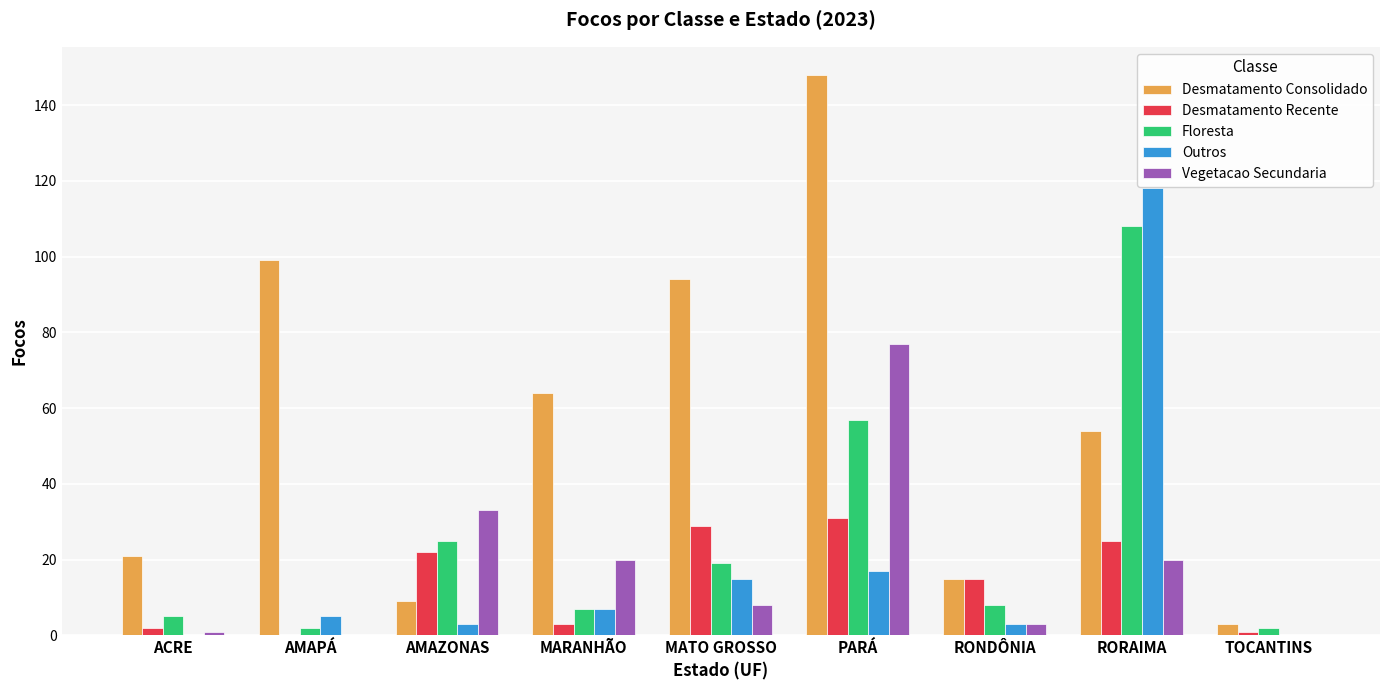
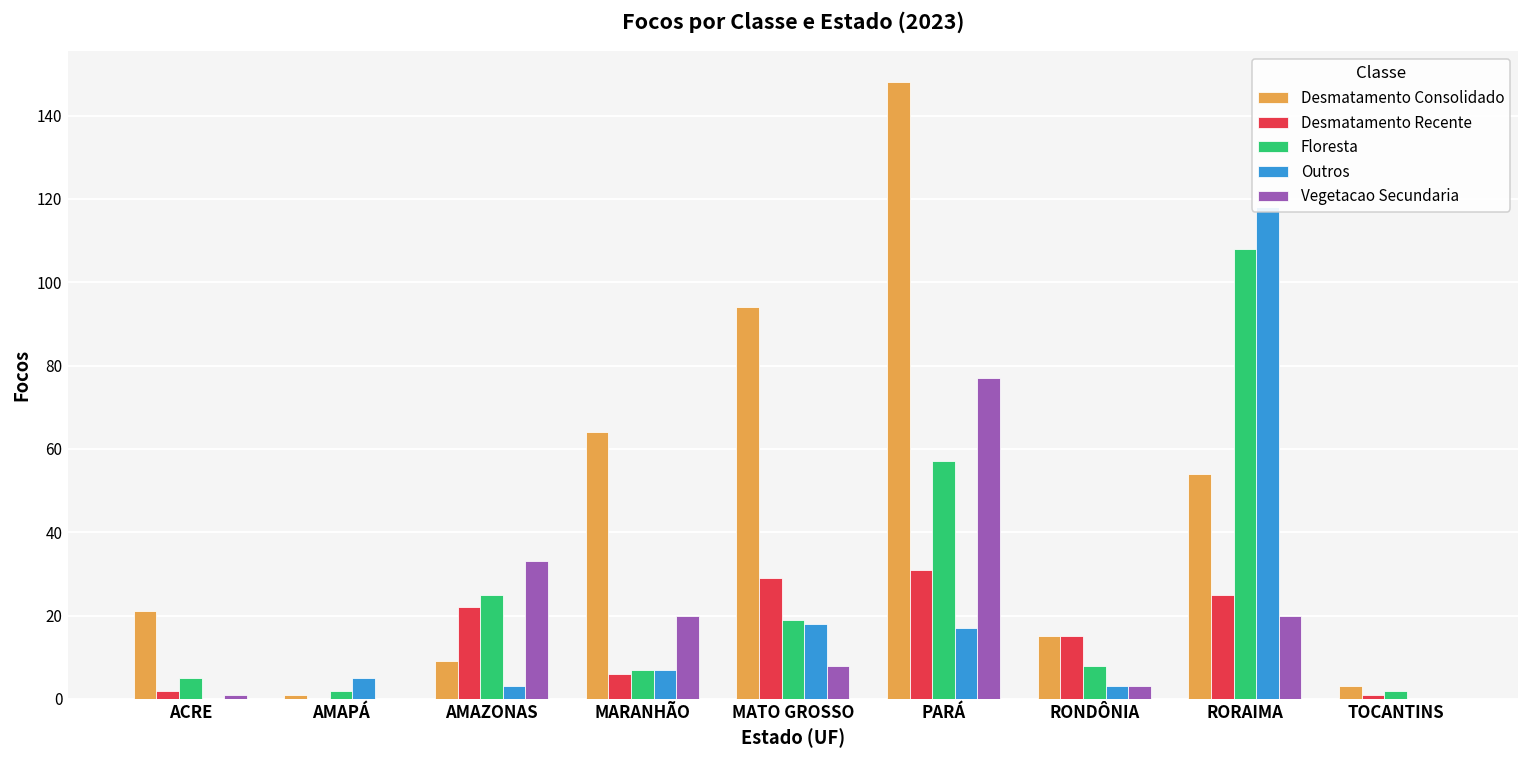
  {
    "Desmatamento Consolidado": {
      "ACRE": 21,
-     "AMAPÁ": 99,
+     "AMAPÁ": 1,
      "AMAZONAS": 9,
      "MARANHÃO": 64,
      "MATO GROSSO": 94,
      "PARÁ": 148,
      "RONDÔNIA": 15,
      "RORAIMA": 54,
      "TOCANTINS": 3
    },
    "Desmatamento Recente": {
      "ACRE": 2,
      "AMAPÁ": 0,
      "AMAZONAS": 22,
-     "MARANHÃO": 3,
+     "MARANHÃO": 6,
      "MATO GROSSO": 29,
      "PARÁ": 31,
      "RONDÔNIA": 15,
      "RORAIMA": 25,
      "TOCANTINS": 1
    },
    "Floresta": {
      "ACRE": 5,
      "AMAPÁ": 2,
      "AMAZONAS": 25,
      "MARANHÃO": 7,
      "MATO GROSSO": 19,
      "PARÁ": 57,
      "RONDÔNIA": 8,
      "RORAIMA": 108,
      "TOCANTINS": 2
    },
    "Outros": {
      "ACRE": 0,
      "AMAPÁ": 5,
      "AMAZONAS": 3,
      "MARANHÃO": 7,
-     "MATO GROSSO": 15,
+     "MATO GROSSO": 18,
      "PARÁ": 17,
      "RONDÔNIA": 3,
      "RORAIMA": 118,
      "TOCANTINS": 0
    },
    "Vegetacao Secundaria": {
      "ACRE": 1,
      "AMAPÁ": 0,
      "AMAZONAS": 33,
      "MARANHÃO": 20,
      "MATO GROSSO": 8,
      "PARÁ": 77,
      "RONDÔNIA": 3,
      "RORAIMA": 20,
      "TOCANTINS": 0
    }
  }
